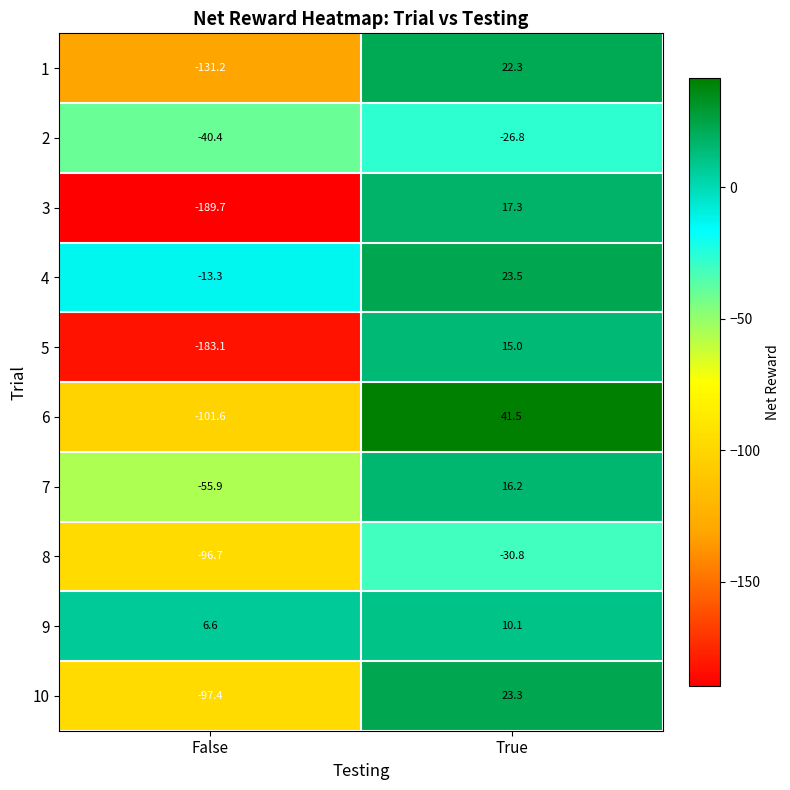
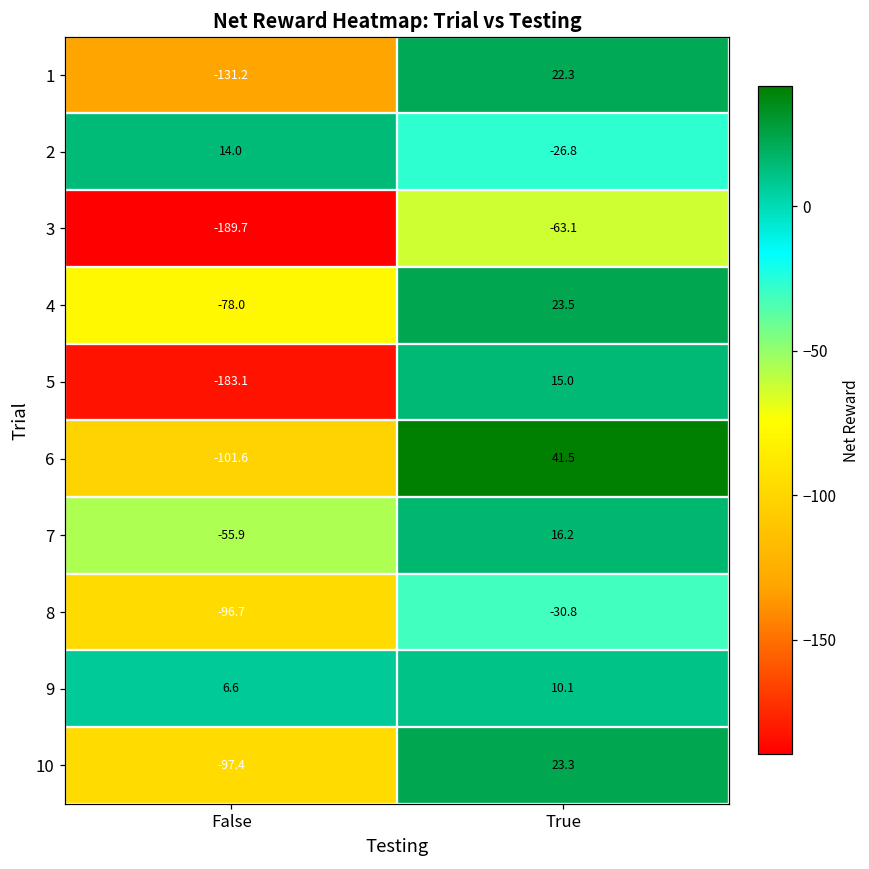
  {
    "1": {
      "False": -131.2,
      "True": 22.3
    },
    "2": {
-     "False": -40.4,
+     "False": 14.0,
      "True": -26.8
    },
    "3": {
      "False": -189.7,
-     "True": 17.3
+     "True": -63.1
    },
    "4": {
-     "False": -13.3,
+     "False": -78.0,
      "True": 23.5
    },
    "5": {
      "False": -183.1,
      "True": 15.0
    },
    "6": {
      "False": -101.6,
      "True": 41.5
    },
    "7": {
      "False": -55.9,
      "True": 16.2
    },
    "8": {
      "False": -96.7,
      "True": -30.8
    },
    "9": {
      "False": 6.6,
      "True": 10.1
    },
    "10": {
      "False": -97.4,
      "True": 23.3
    }
  }
